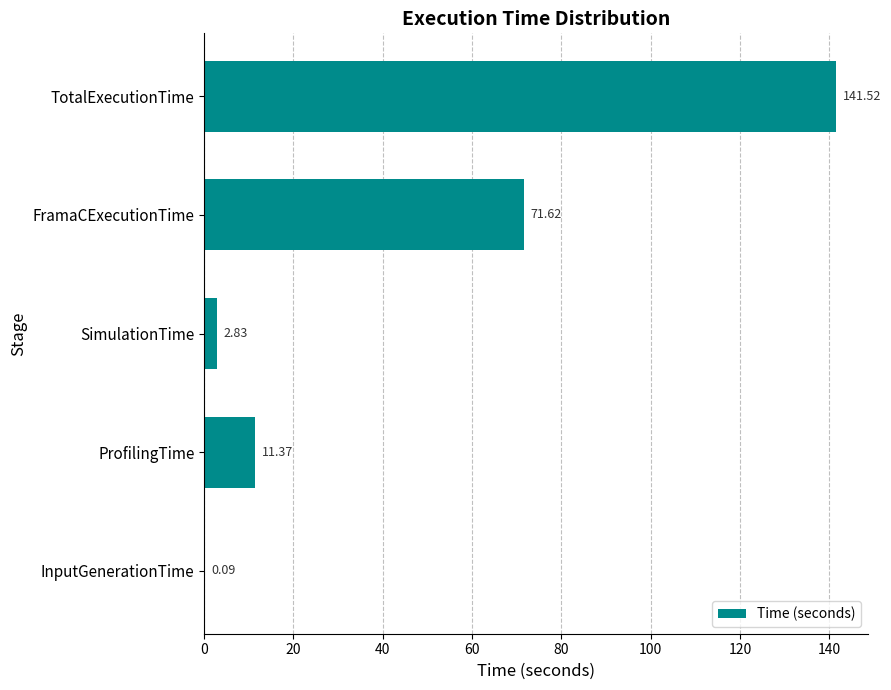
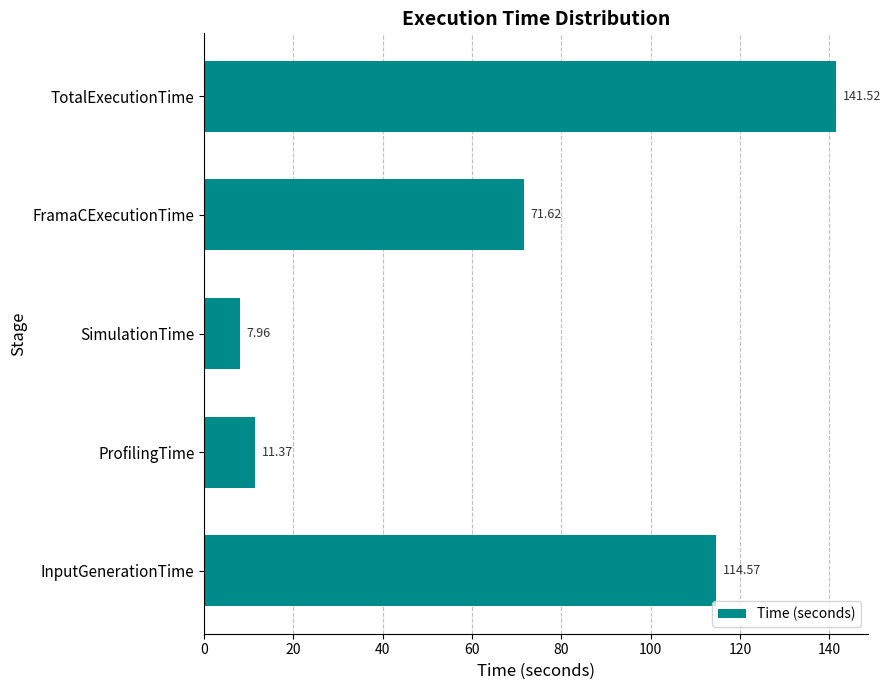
  {
    "TotalExecutionTime": 141.52,
    "FramaCExecutionTime": 71.62,
-   "SimulationTime": 2.83,
+   "SimulationTime": 7.96,
    "ProfilingTime": 11.37,
-   "InputGenerationTime": 0.09
+   "InputGenerationTime": 114.57
  }
